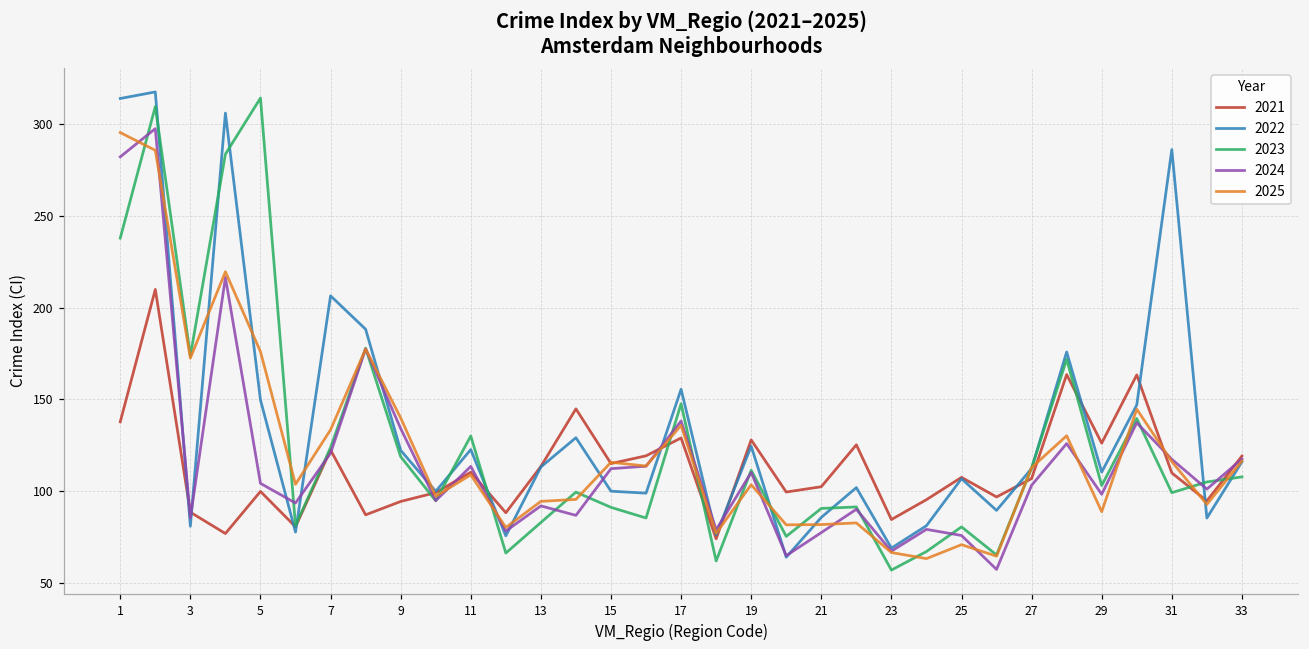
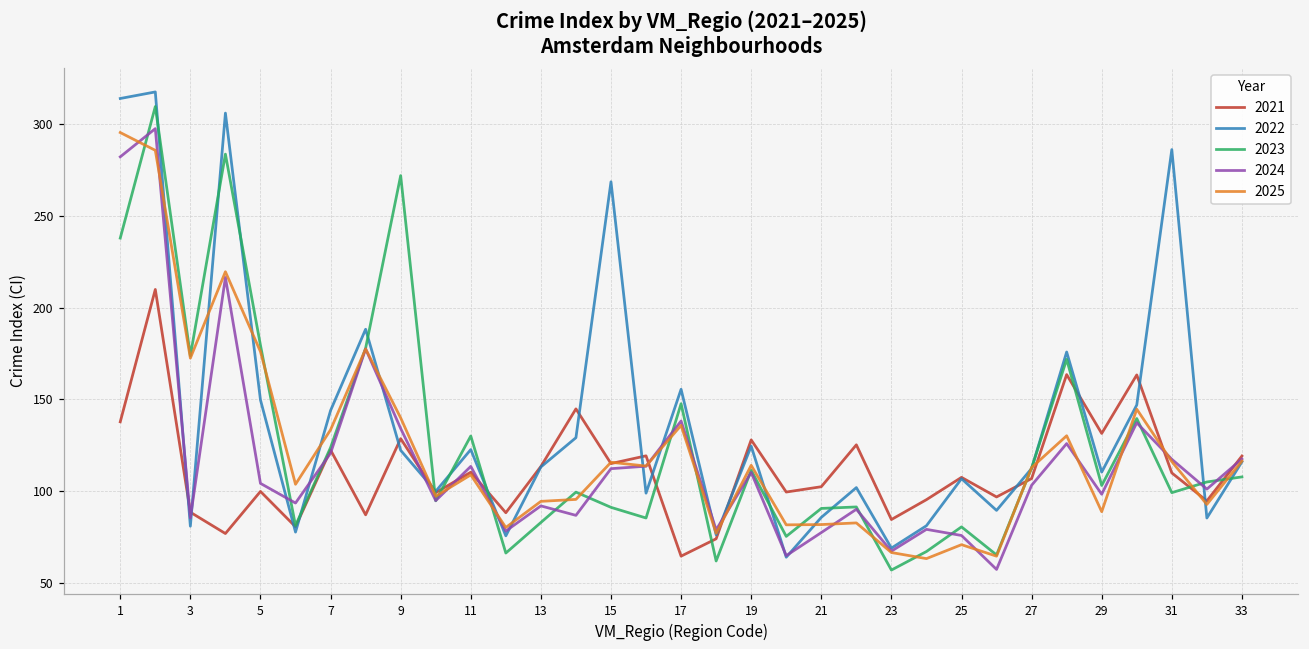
  {
    "2021": {
      "1": 138,
      "3": 89,
      "5": 100,
-     "9": 95,
-     "17": 129,
+     "9": 129,
+     "17": 65,
      "19": 128,
      "21": 103,
      "23": 85,
      "27": 107,
-     "29": 126,
+     "29": 132,
      "31": 110,
      "33": 119
    },
    "2022": {
      "1": 314,
      "3": 81,
      "5": 150,
-     "7": 206,
+     "7": 144,
      "9": 122,
      "11": 123,
-     "15": 100,
+     "15": 268,
      "17": 156,
      "19": 125,
      "21": 86,
      "23": 69,
      "29": 110,
      "31": 286
    },
    "2023": {
      "1": 238,
-     "5": 314,
-     "9": 119,
+     "5": 180,
+     "9": 272,
      "11": 130,
      "13": 83,
      "15": 91,
      "17": 148,
      "21": 91,
      "23": 57,
      "25": 81,
      "29": 103,
      "31": 99,
      "33": 108
    },
    "2024": {
      "1": 282,
      "3": 86,
      "5": 104,
      "7": 121,
      "9": 134,
      "11": 114,
      "13": 92,
      "15": 112,
      "17": 138,
      "21": 78,
      "25": 76,
      "27": 103,
      "29": 98
    },
    "2025": {
      "1": 295,
      "5": 176,
      "7": 134,
      "9": 140,
      "13": 95,
      "17": 136,
-     "19": 104,
+     "19": 114,
      "21": 82,
      "25": 71,
      "29": 89
    }
  }
